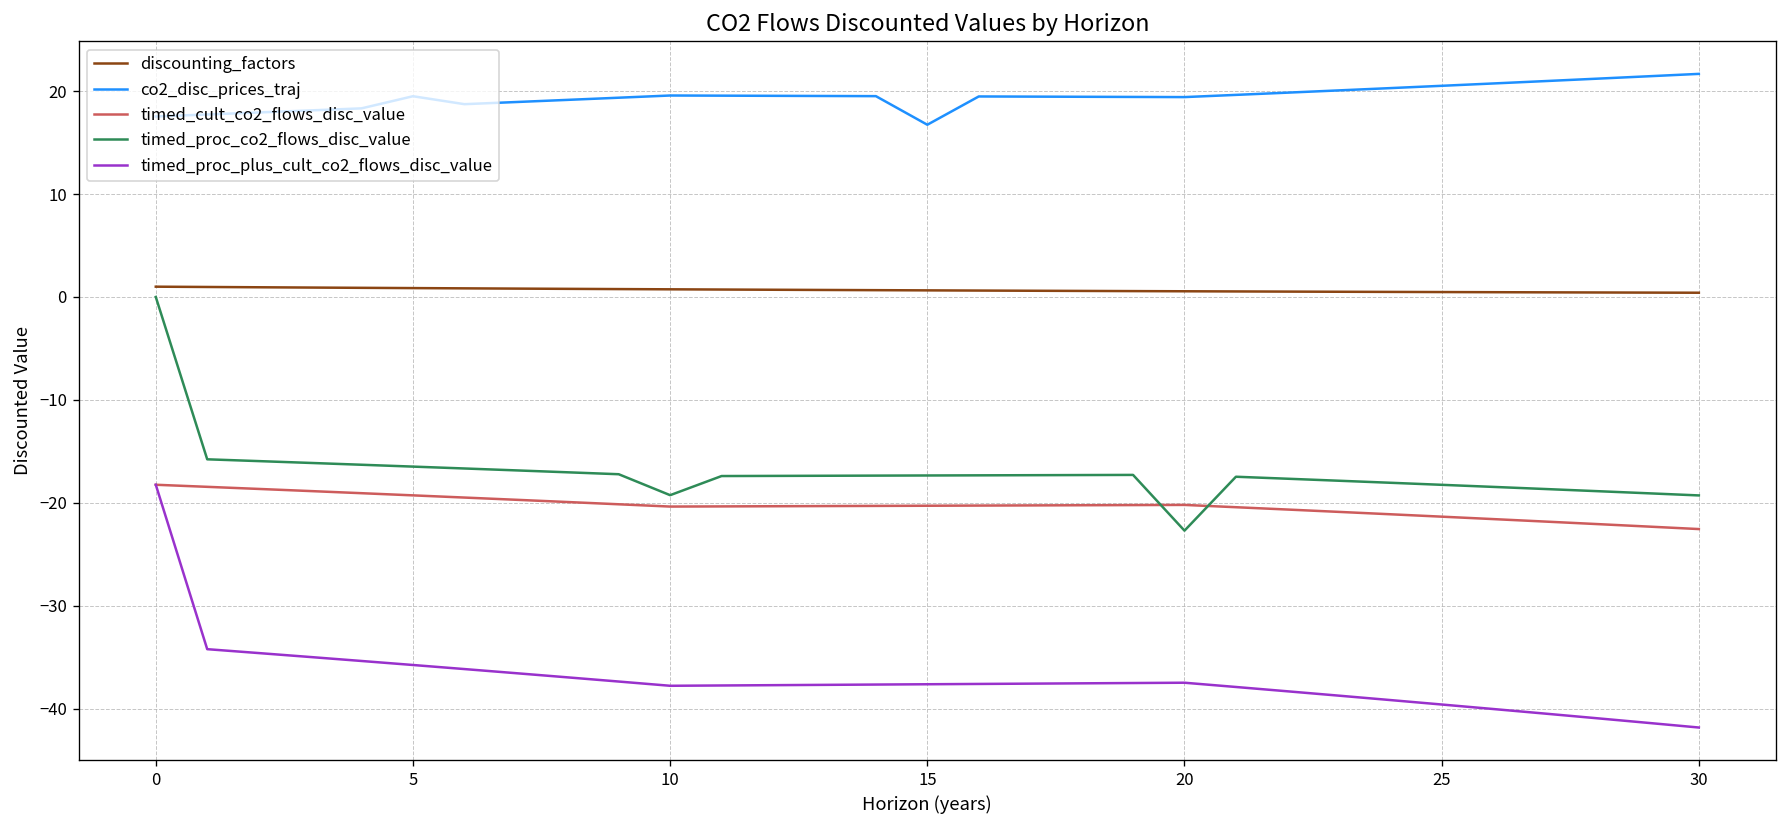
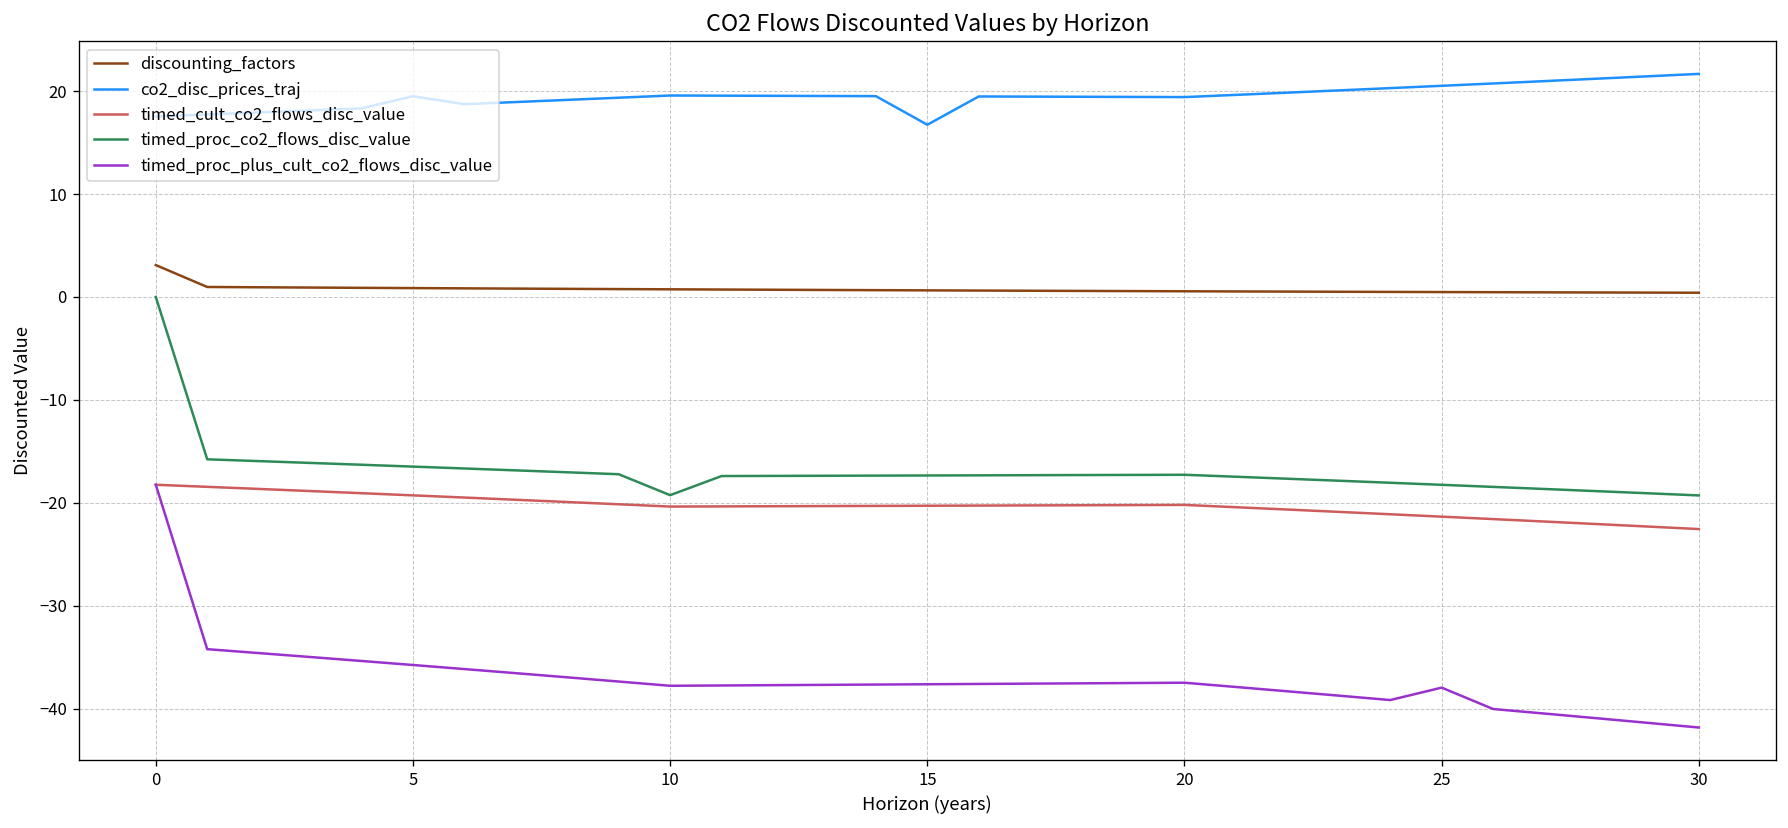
  {
    "discounting_factors": {
-     "0": 1,
+     "0": 3,
      "5": 1,
      "10": 1,
      "15": 1,
      "20": 1,
      "25": 0,
      "30": 0
    },
    "co2_disc_prices_traj": {
      "10": 20,
      "15": 17,
      "20": 19,
      "25": 21,
      "30": 22
    },
    "timed_cult_co2_flows_disc_value": {
      "5": -19,
      "10": -20,
      "15": -20,
      "20": -20,
      "25": -21,
      "30": -23
    },
    "timed_proc_co2_flows_disc_value": {
      "0": 0,
      "5": -16,
      "10": -19,
      "15": -17,
-     "20": -23,
+     "20": -17,
      "25": -18,
      "30": -19
    },
    "timed_proc_plus_cult_co2_flows_disc_value": {
      "5": -36,
      "10": -38,
      "15": -38,
      "20": -37,
-     "25": -40,
+     "25": -38,
      "30": -42
    }
  }
